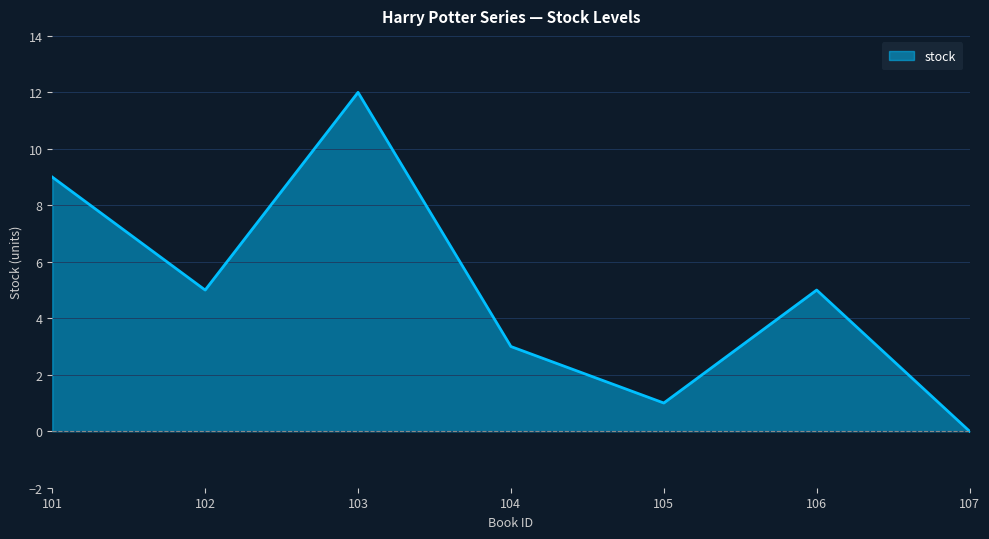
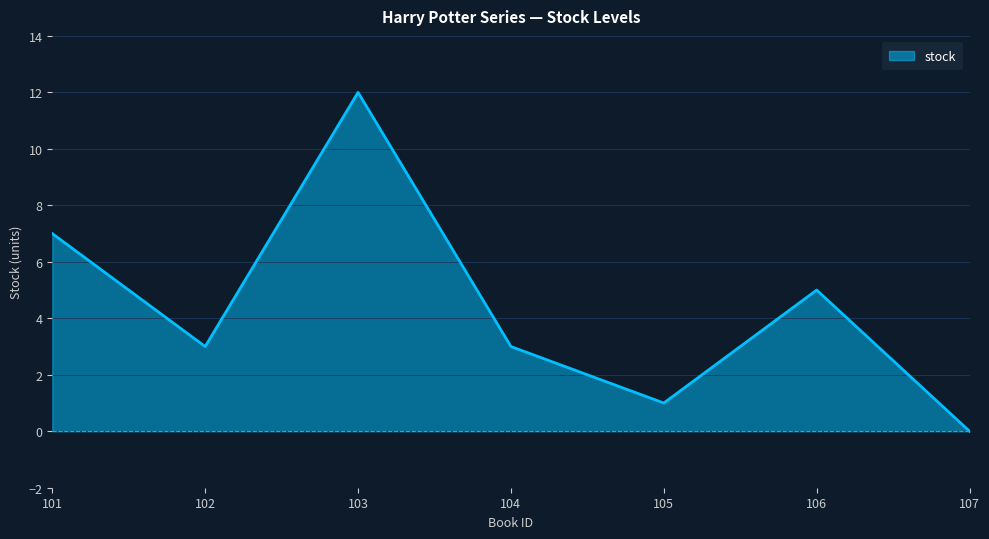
  {
-   "101": 9,
-   "102": 5,
+   "101": 7,
+   "102": 3,
    "103": 12,
    "104": 3,
    "105": 1,
    "106": 5,
    "107": 0
  }
